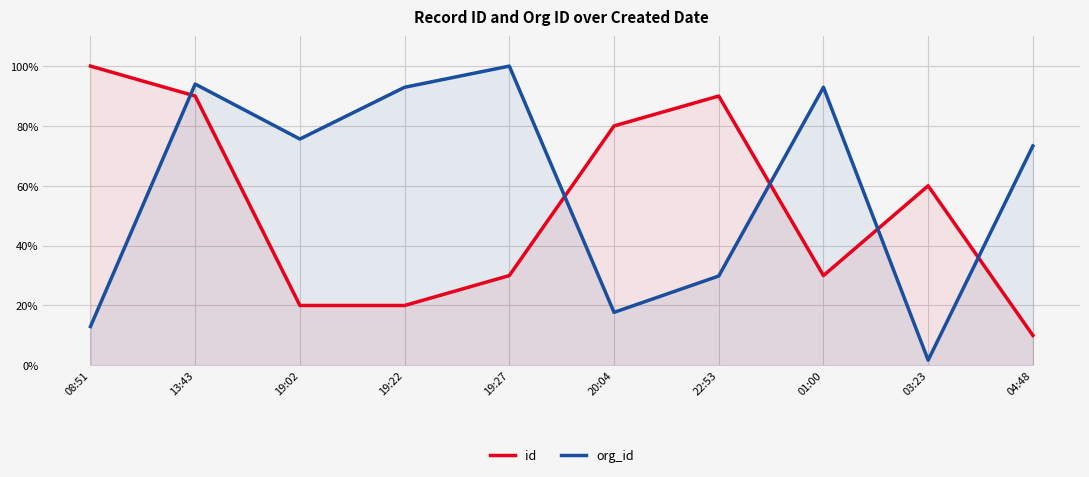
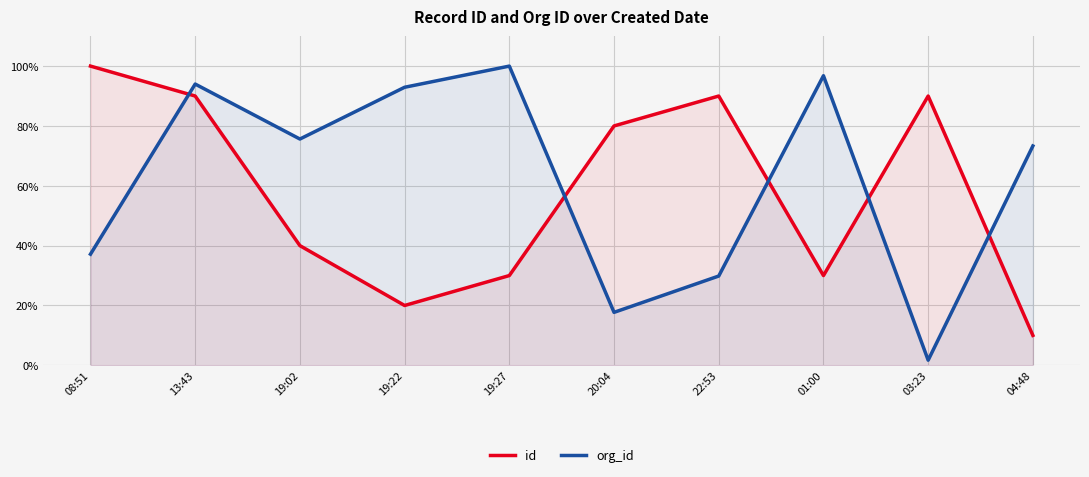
  {
    "id": {
      "08:51": "100%",
      "13:43": "90%",
-     "19:02": "20%",
+     "19:02": "40%",
      "19:22": "20%",
      "19:27": "30%",
      "20:04": "80%",
      "22:53": "90%",
      "01:00": "30%",
-     "03:23": "60%",
+     "03:23": "90%",
      "04:48": "10%"
    },
    "org_id": {
-     "08:51": "13%",
+     "08:51": "37%",
      "13:43": "94%",
      "19:02": "76%",
      "19:22": "93%",
      "19:27": "100%",
      "20:04": "18%",
      "22:53": "30%",
-     "01:00": "93%",
+     "01:00": "97%",
      "03:23": "2%",
      "04:48": "73%"
    }
  }
